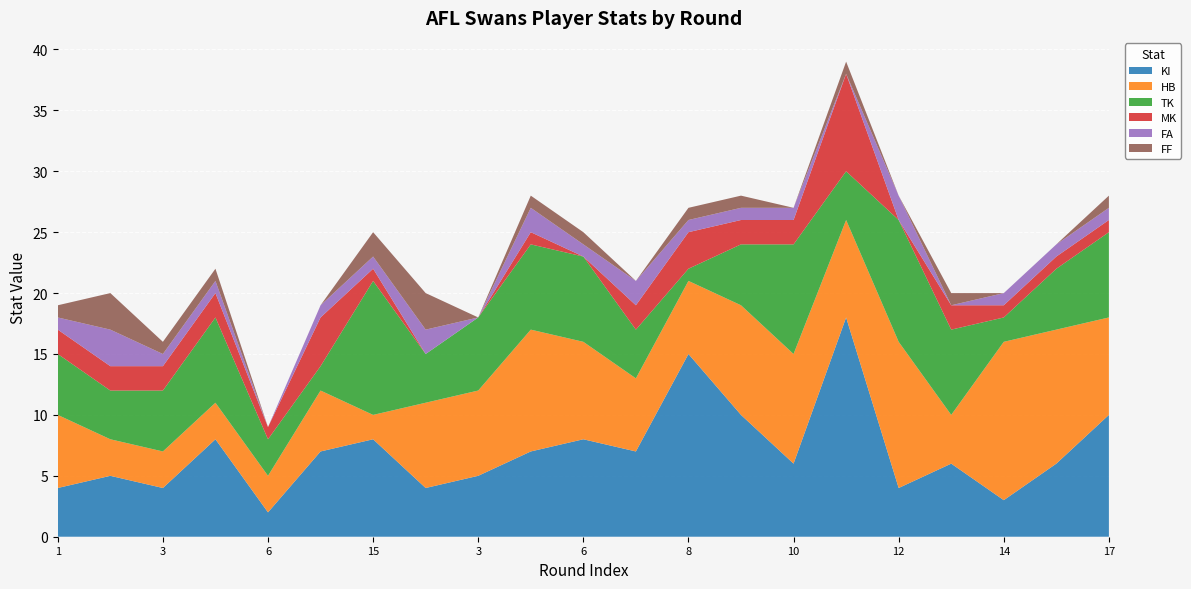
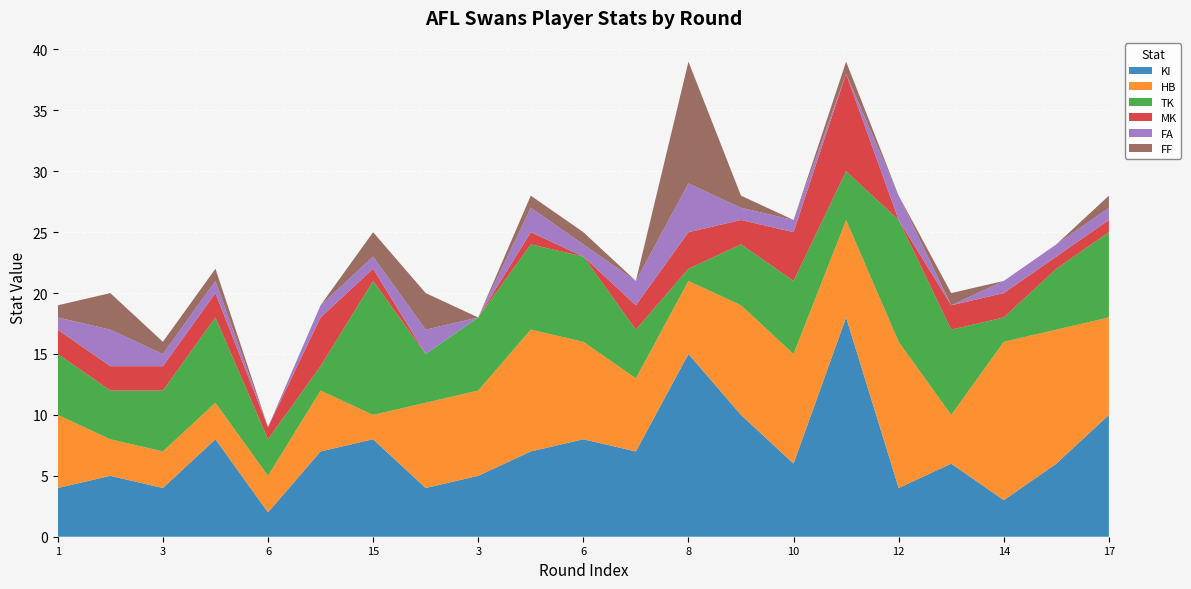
  {
    "KI": {
      "8": 15,
      "10": 6,
      "12": 4,
      "14": 3
    },
    "HB": {
      "8": 6,
      "10": 9,
      "12": 12,
      "14": 13
    },
    "TK": {
      "8": 1,
-     "10": 9,
+     "10": 6,
      "14": 2
    },
    "MK": {
      "8": 3,
-     "10": 2,
-     "14": 1
+     "10": 4,
+     "14": 2
    },
    "FA": {
-     "8": 1
+     "8": 4
    },
    "FF": {
-     "8": 1
+     "8": 10
    }
  }
